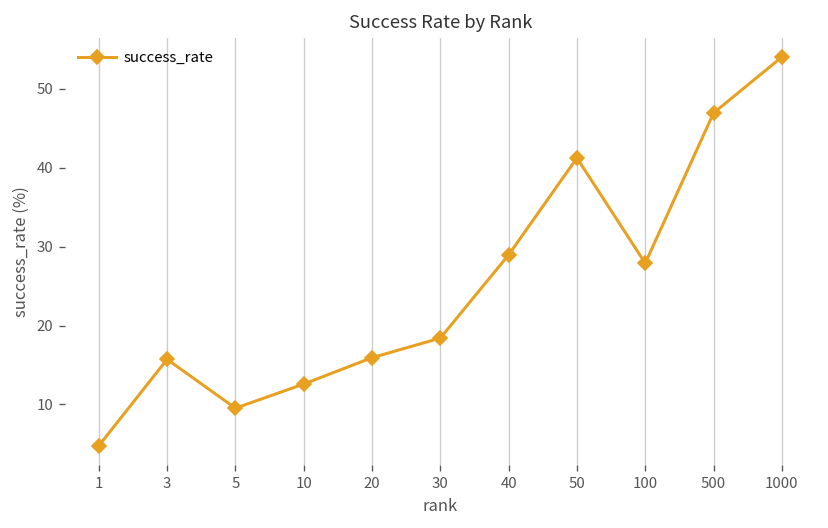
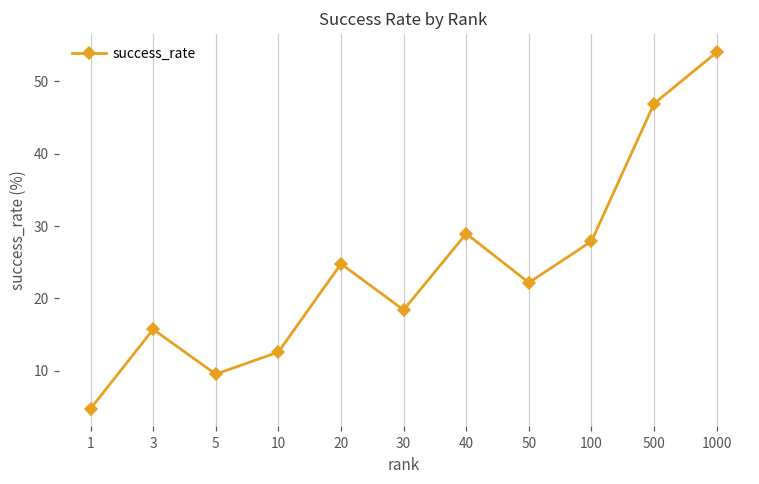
  {
    "1": 5,
    "3": 16,
    "5": 10,
    "10": 13,
-   "20": 16,
+   "20": 25,
    "30": 18,
    "40": 29,
-   "50": 41,
+   "50": 22,
    "100": 28,
    "500": 47,
    "1000": 54
  }
